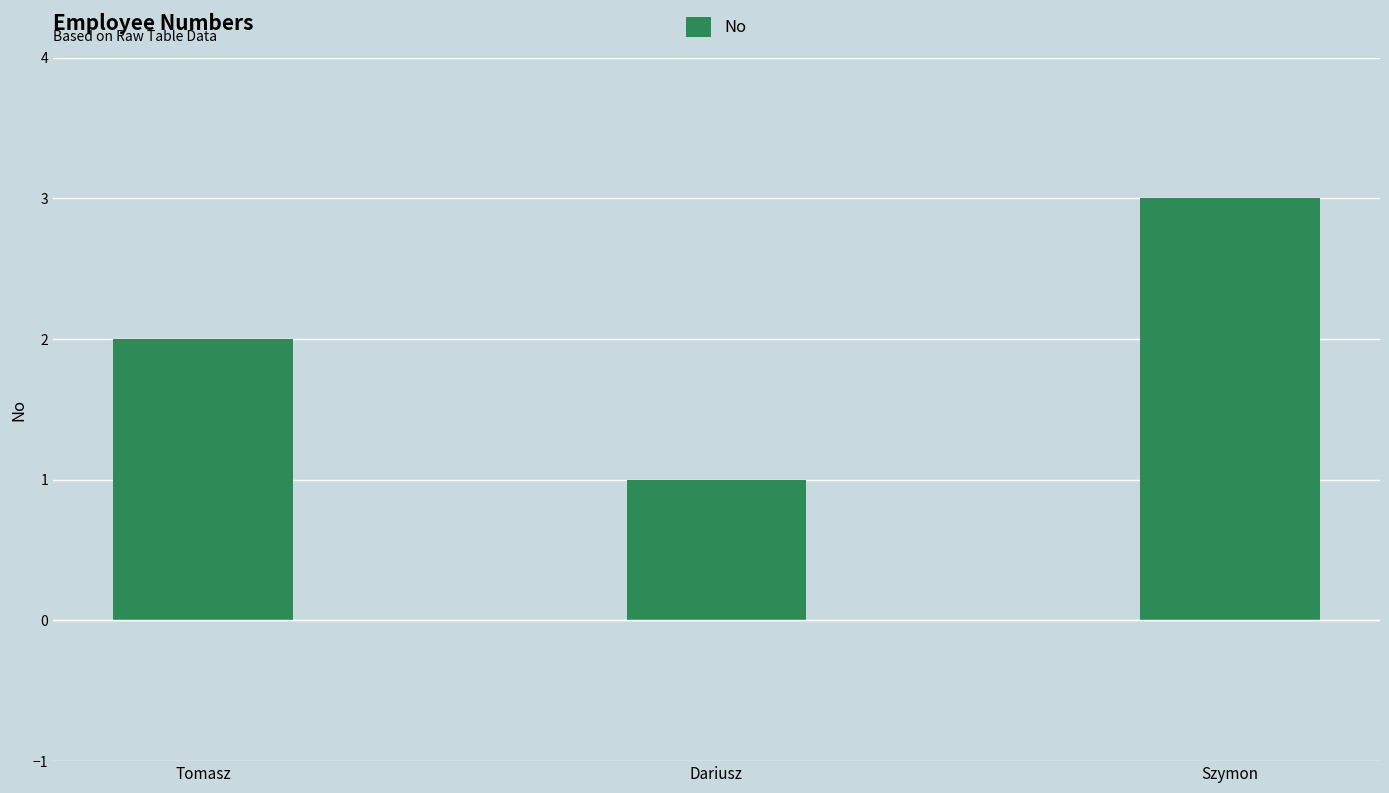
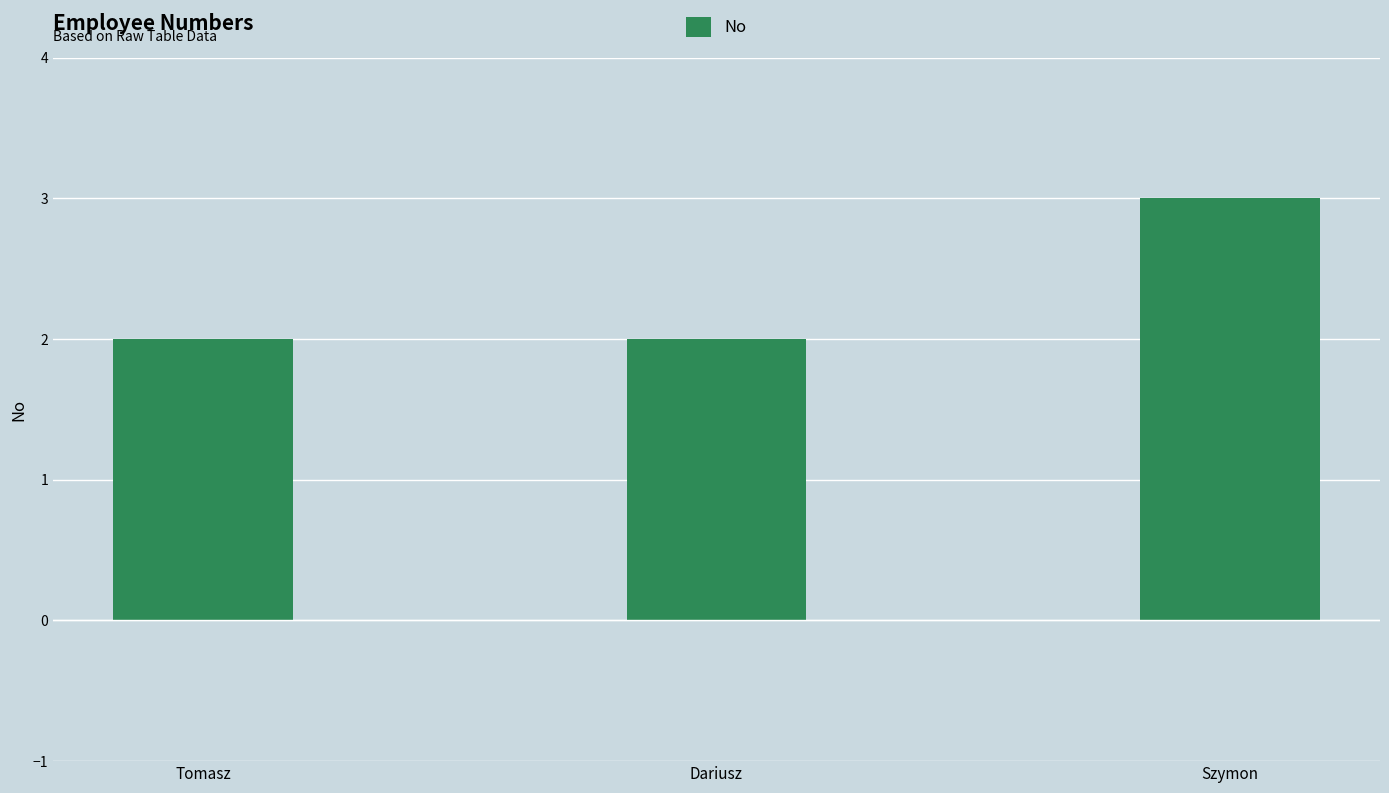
  {
    "Tomasz": 2,
-   "Dariusz": 1,
+   "Dariusz": 2,
    "Szymon": 3
  }
